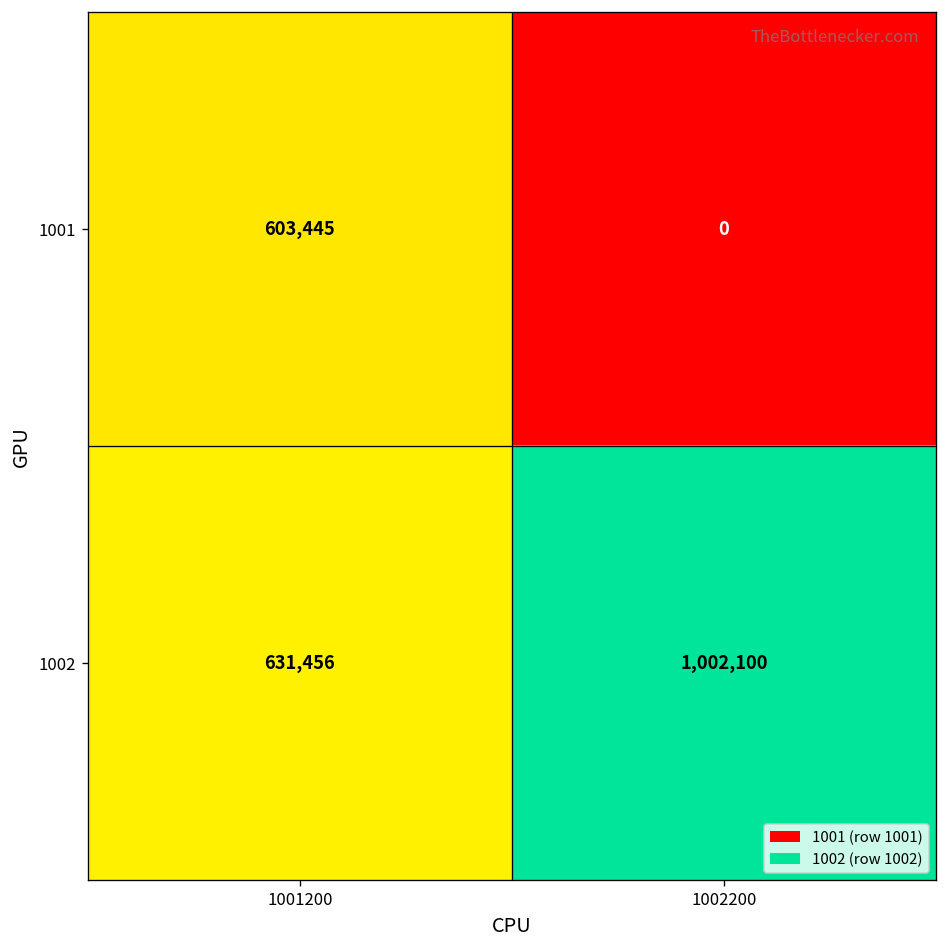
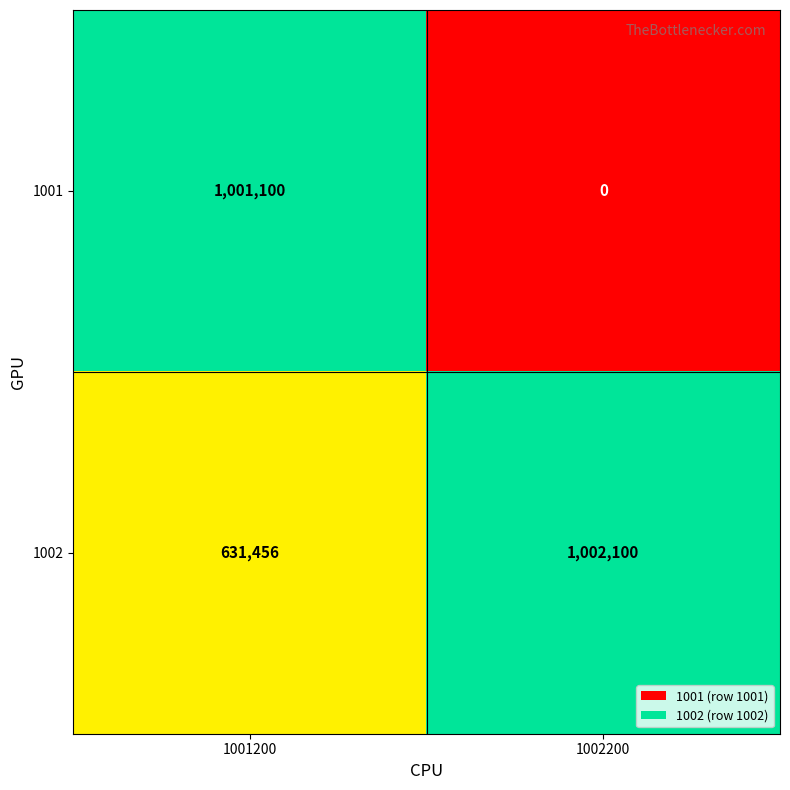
  {
    "1001": {
-     "1001200": "603,445"
+     "1001200": "1,001,100"
    },
    "1002": {
      "1001200": "631,456",
      "1002200": "1,002,100"
    }
  }
